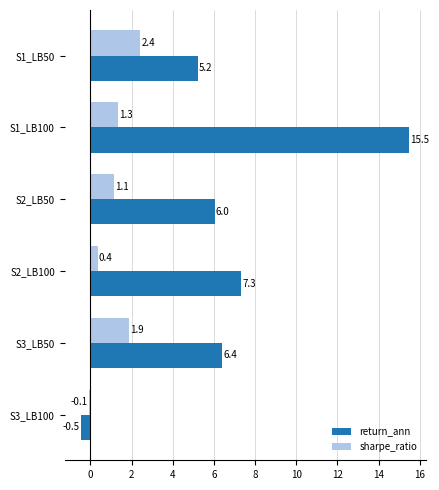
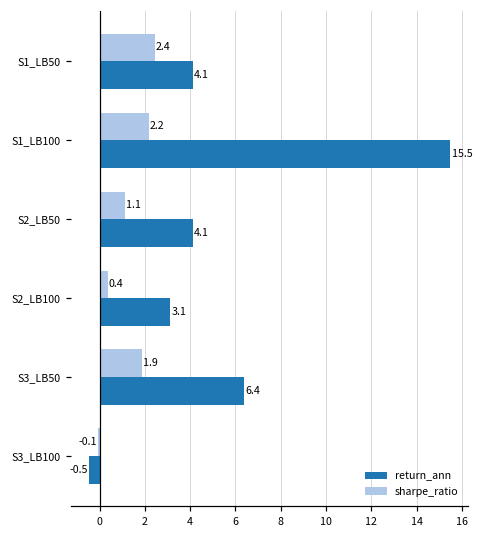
  {
    "return_ann": {
-     "S1_LB50": 5.2,
+     "S1_LB50": 4.1,
      "S1_LB100": 15.5,
-     "S2_LB50": 6.0,
-     "S2_LB100": 7.3,
+     "S2_LB50": 4.1,
+     "S2_LB100": 3.1,
      "S3_LB50": 6.4,
      "S3_LB100": -0.5
    },
    "sharpe_ratio": {
      "S1_LB50": 2.4,
-     "S1_LB100": 1.3,
+     "S1_LB100": 2.2,
      "S2_LB50": 1.1,
      "S2_LB100": 0.4,
      "S3_LB50": 1.9,
      "S3_LB100": -0.1
    }
  }
